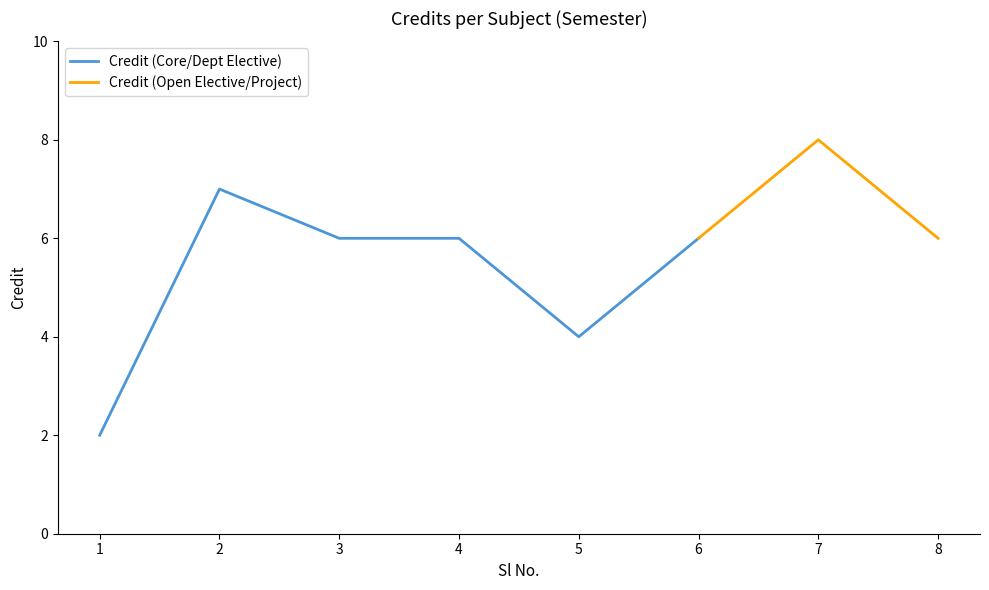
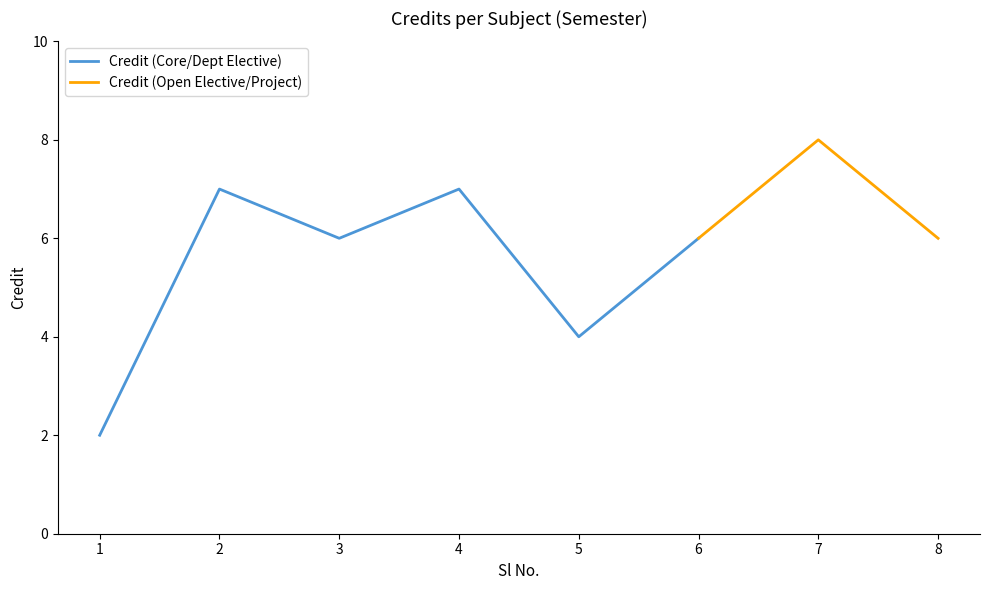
  {
    "Credit (Core/Dept Elective)": {
      "1": 2,
      "2": 7,
      "3": 6,
-     "4": 6,
+     "4": 7,
      "5": 4
    },
    "Credit (Open Elective/Project)": {
      "7": 8,
      "8": 6
    }
  }
